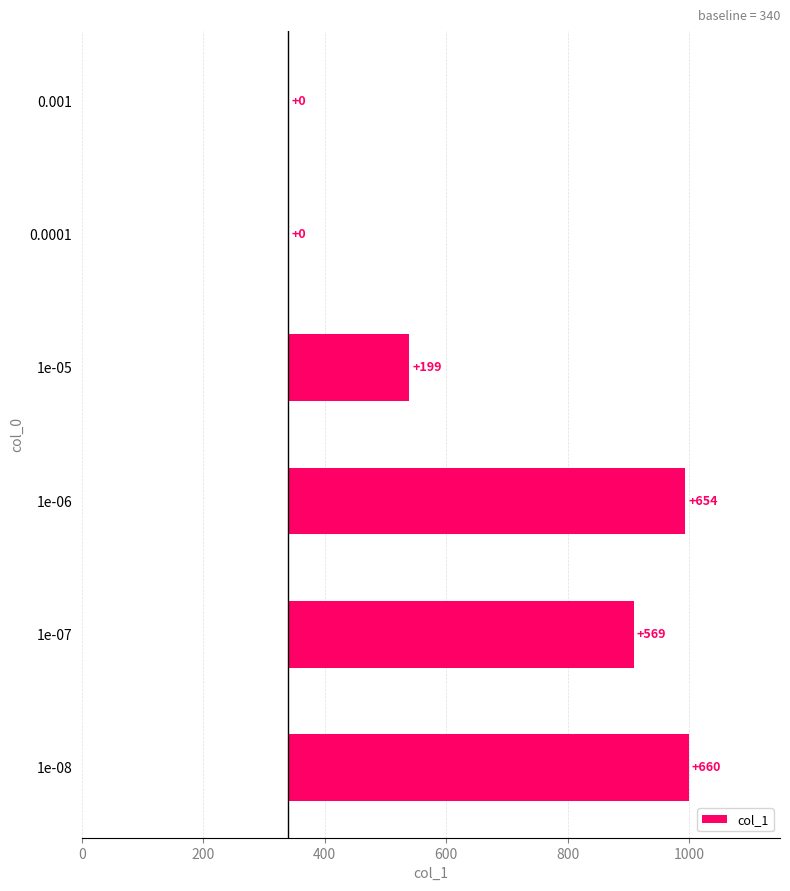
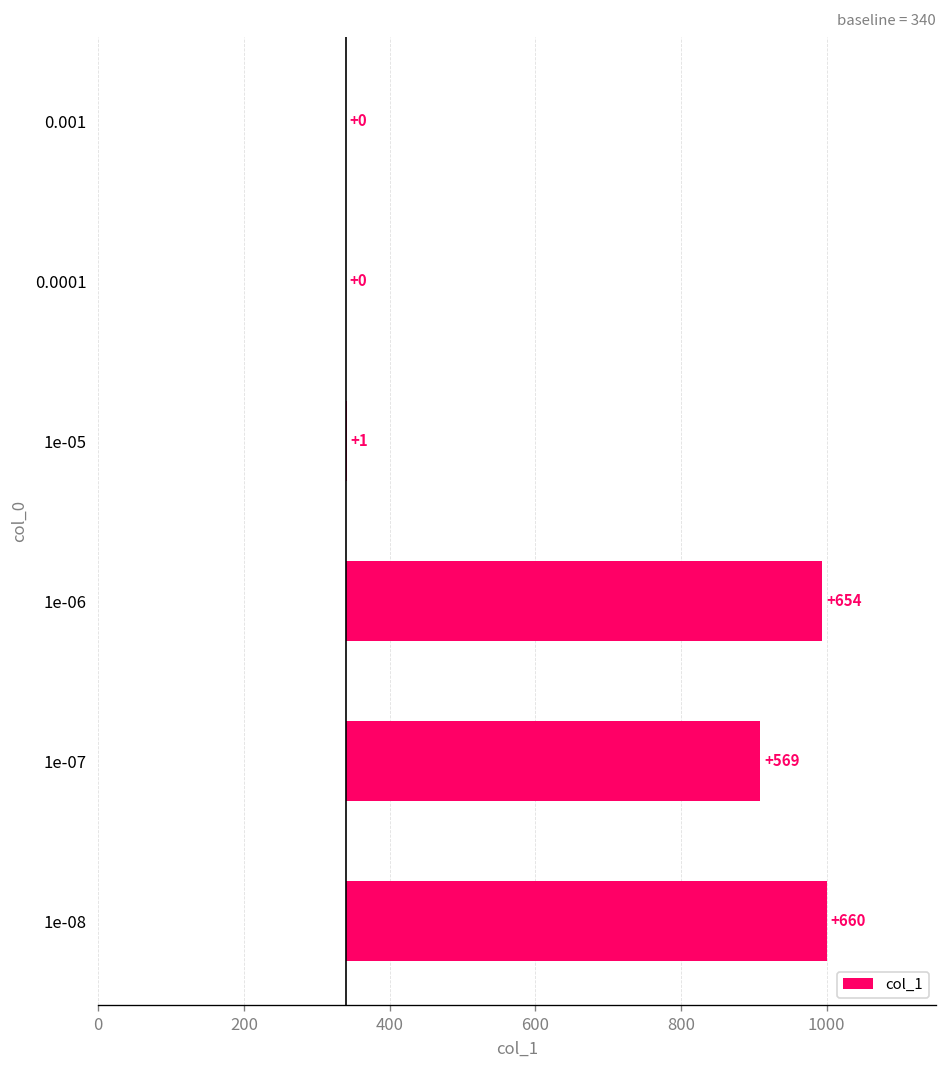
  {
    "0.001": "+0",
    "0.0001": "+0",
-   "1e-05": "+199",
+   "1e-05": "+1",
    "1e-06": "+654",
    "1e-07": "+569",
    "1e-08": "+660"
  }
